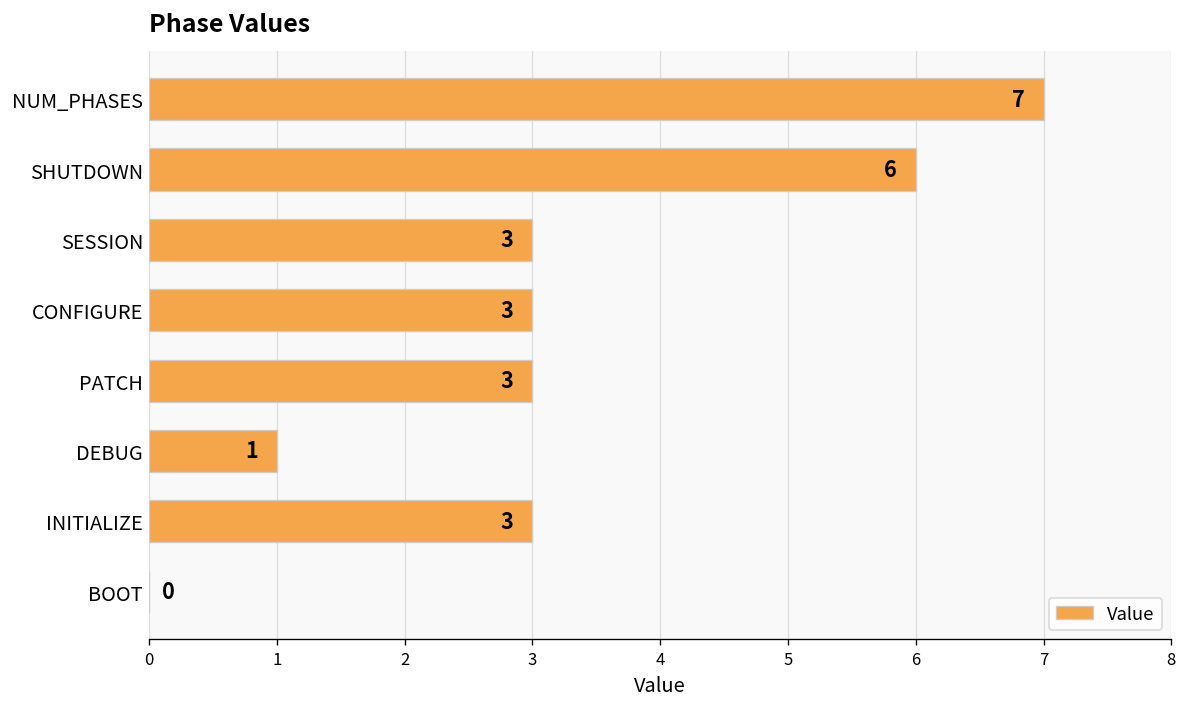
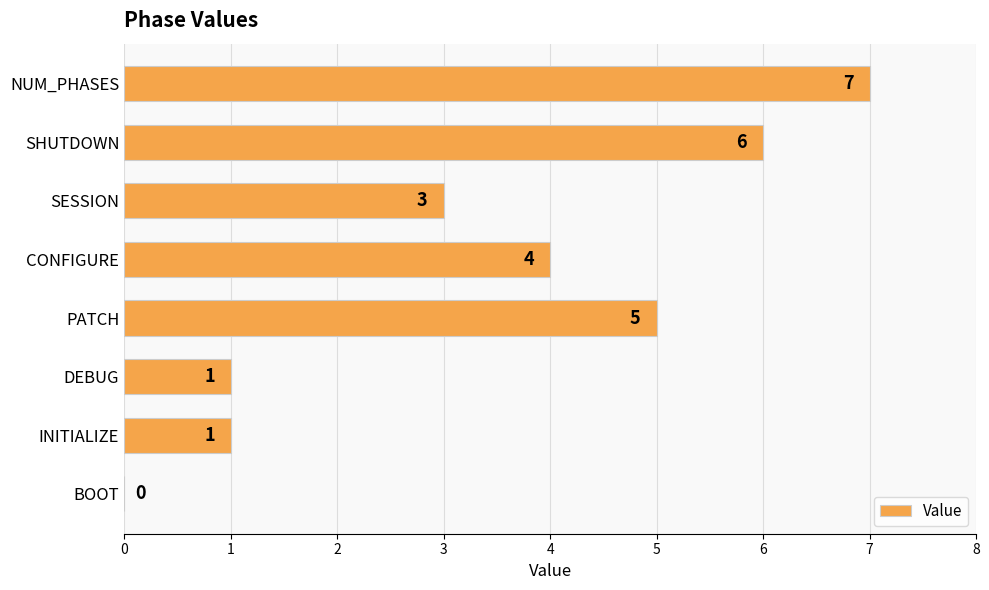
  {
    "NUM_PHASES": 7,
    "SHUTDOWN": 6,
    "SESSION": 3,
-   "CONFIGURE": 3,
-   "PATCH": 3,
+   "CONFIGURE": 4,
+   "PATCH": 5,
    "DEBUG": 1,
-   "INITIALIZE": 3,
+   "INITIALIZE": 1,
    "BOOT": 0
  }
